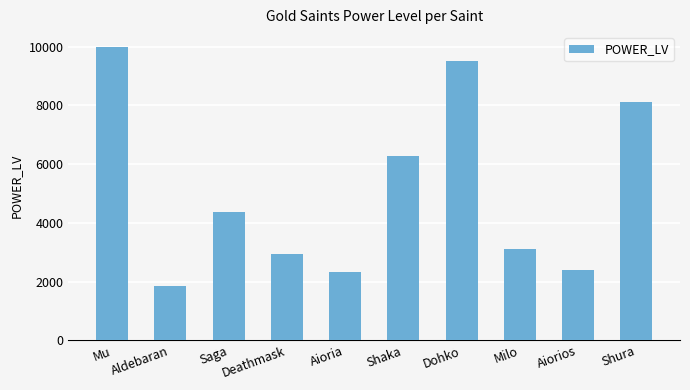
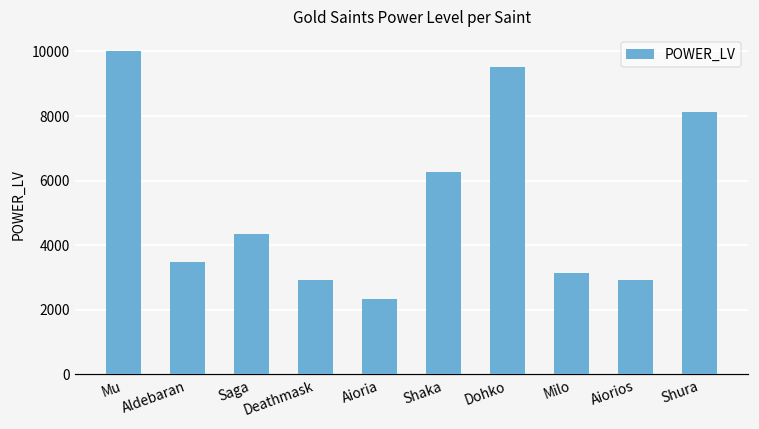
  {
    "Mu": 10000,
-   "Aldebaran": 1800,
+   "Aldebaran": 3500,
    "Saga": 4400,
    "Deathmask": 2900,
    "Aioria": 2300,
    "Shaka": 6300,
    "Dohko": 9500,
    "Milo": 3100,
-   "Aiorios": 2400,
+   "Aiorios": 2900,
    "Shura": 8100
  }
